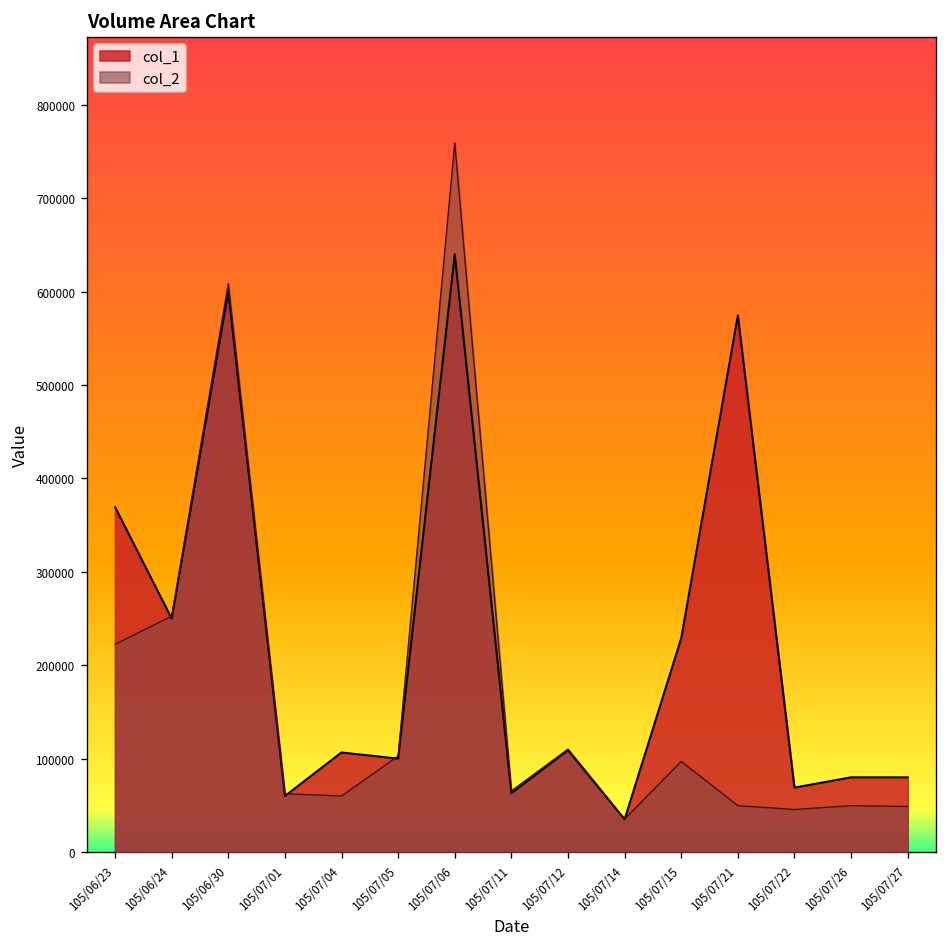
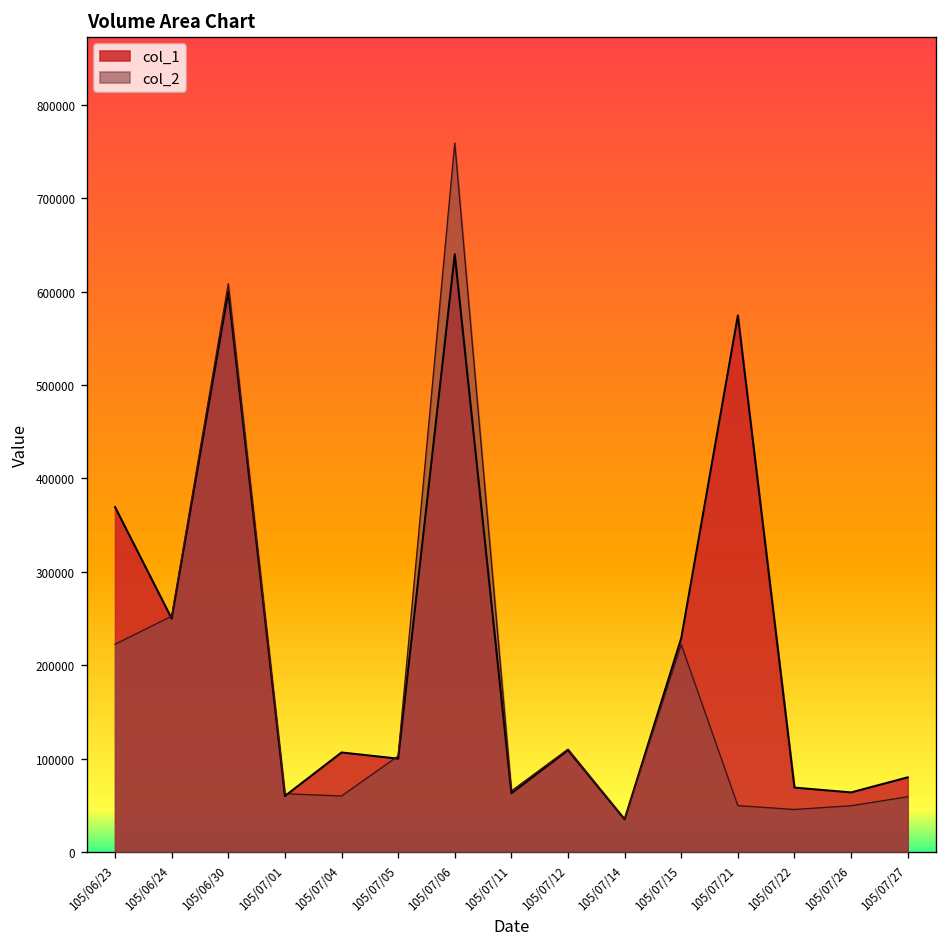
  {
    "col_1": {
      "105/06/23": 370000,
      "105/06/30": 600000,
      "105/07/04": 110000,
      "105/07/06": 640000,
      "105/07/15": 230000,
      "105/07/21": 570000,
      "105/07/22": 70000,
-     "105/07/26": 80000,
+     "105/07/26": 60000,
      "105/07/27": 80000
    },
    "col_2": {
      "105/06/23": 220000,
      "105/06/30": 610000,
      "105/07/04": 60000,
      "105/07/06": 760000,
-     "105/07/15": 100000,
+     "105/07/15": 220000,
      "105/07/21": 50000,
      "105/07/22": 50000,
      "105/07/26": 50000,
-     "105/07/27": 50000
+     "105/07/27": 60000
    }
  }
